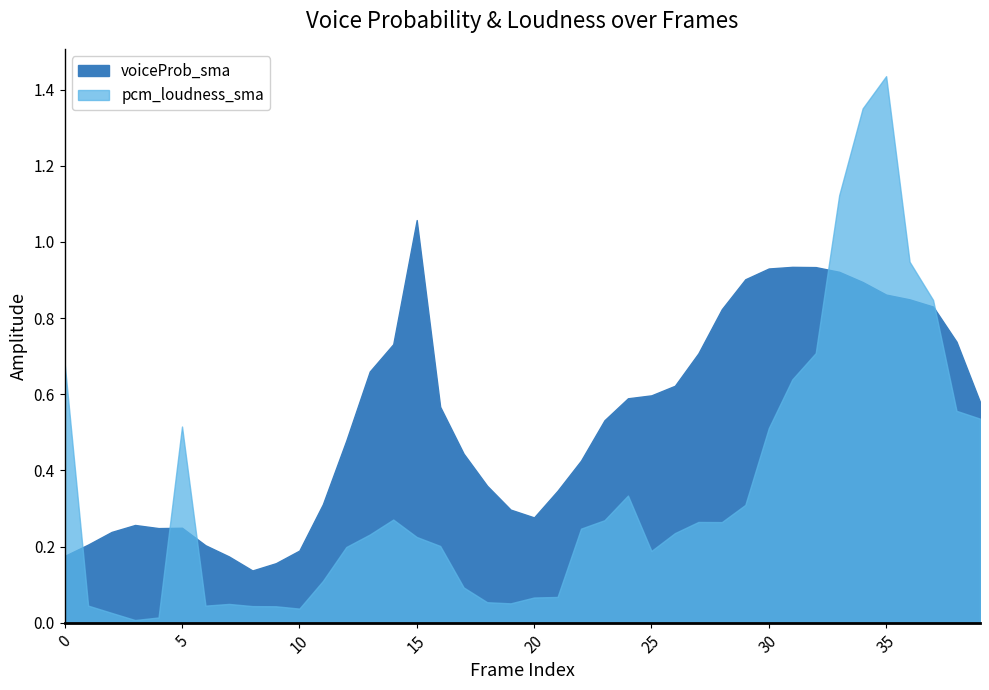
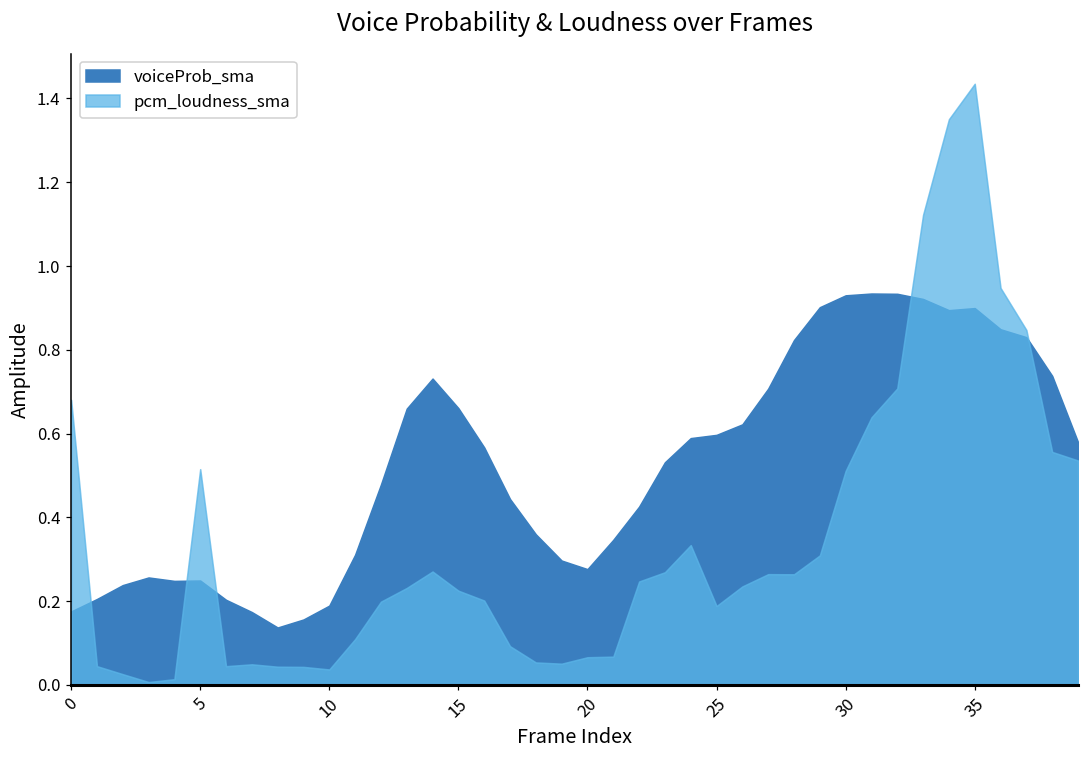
  {
    "voiceProb_sma": {
      "0": 0.18,
      "5": 0.25,
      "10": 0.19,
-     "15": 1.06,
+     "15": 0.66,
      "20": 0.28,
      "25": 0.60,
      "30": 0.93,
-     "35": 0.86
+     "35": 0.90
    },
    "pcm_loudness_sma": {
      "0": 0.68,
      "5": 0.52,
      "10": 0.04,
      "15": 0.23,
      "20": 0.07,
      "25": 0.19,
      "30": 0.51,
      "35": 1.44
    }
  }
